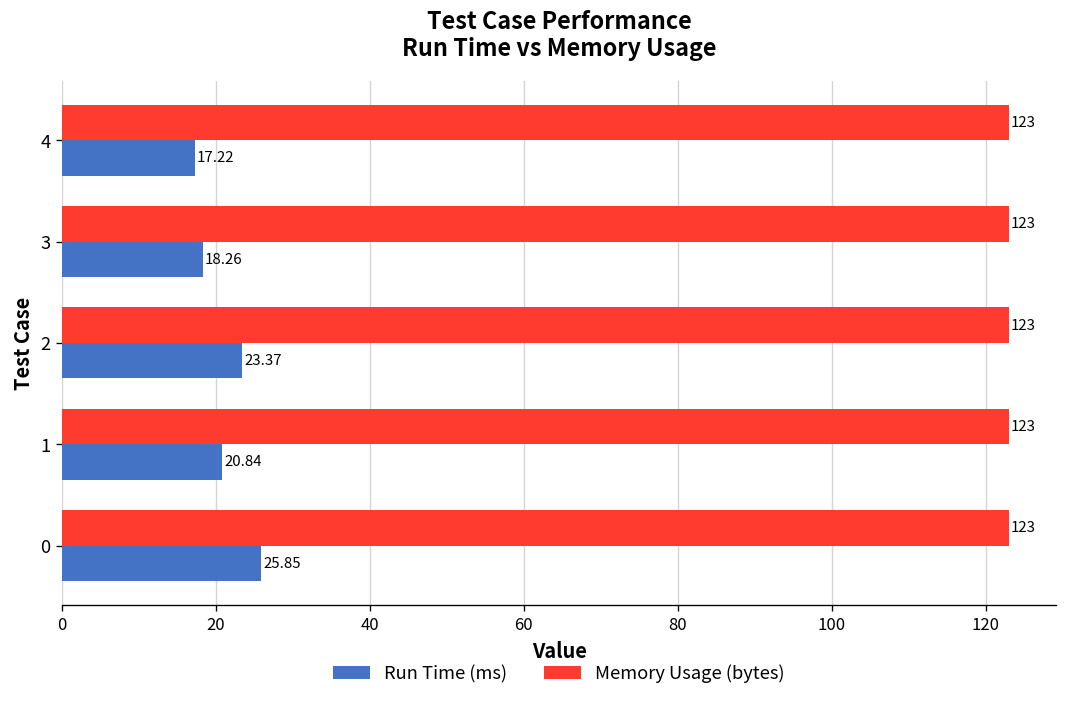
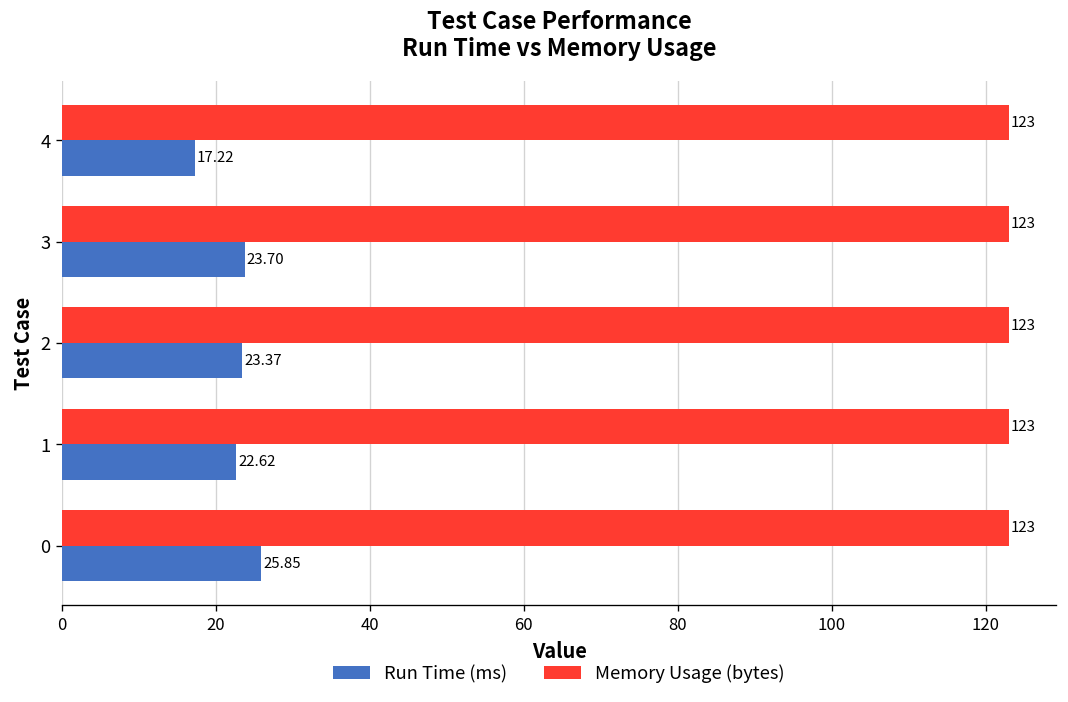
  {
    "Run Time (ms)": {
      "4": 17.22,
-     "3": 18.26,
+     "3": 23.70,
      "2": 23.37,
-     "1": 20.84,
+     "1": 22.62,
      "0": 25.85
    },
    "Memory Usage (bytes)": {
      "4": 123,
      "3": 123,
      "2": 123,
      "1": 123,
      "0": 123
    }
  }
